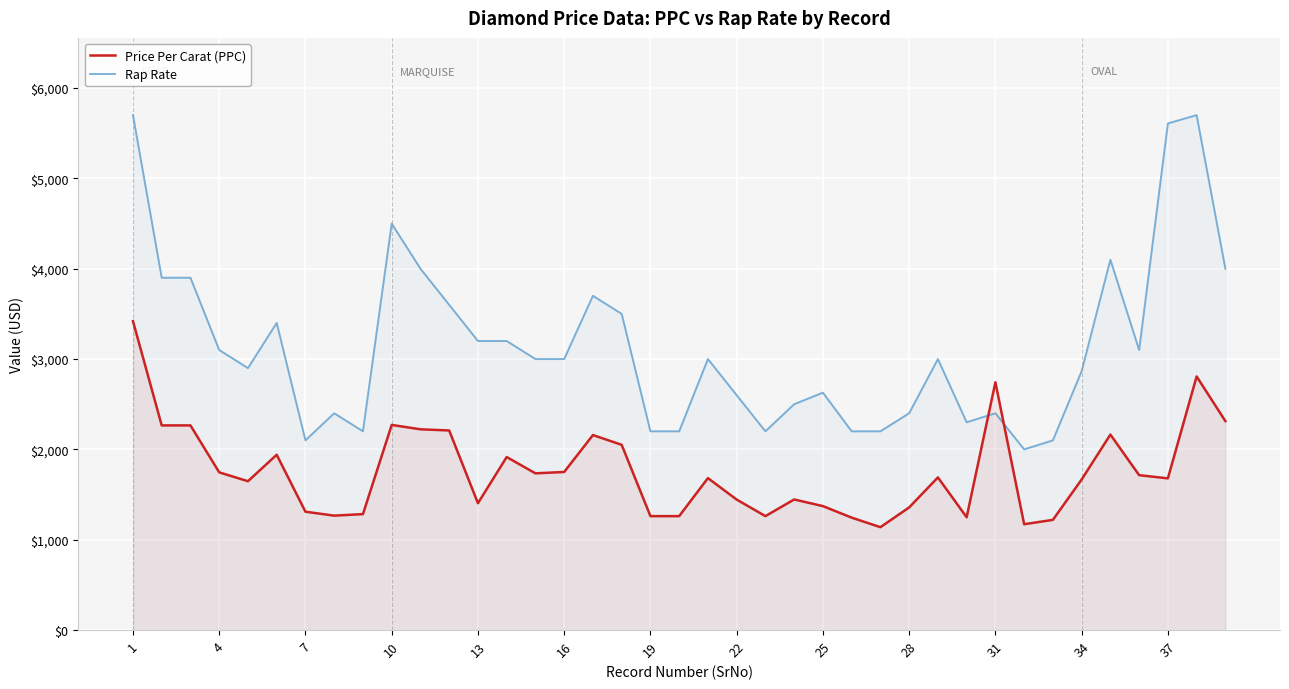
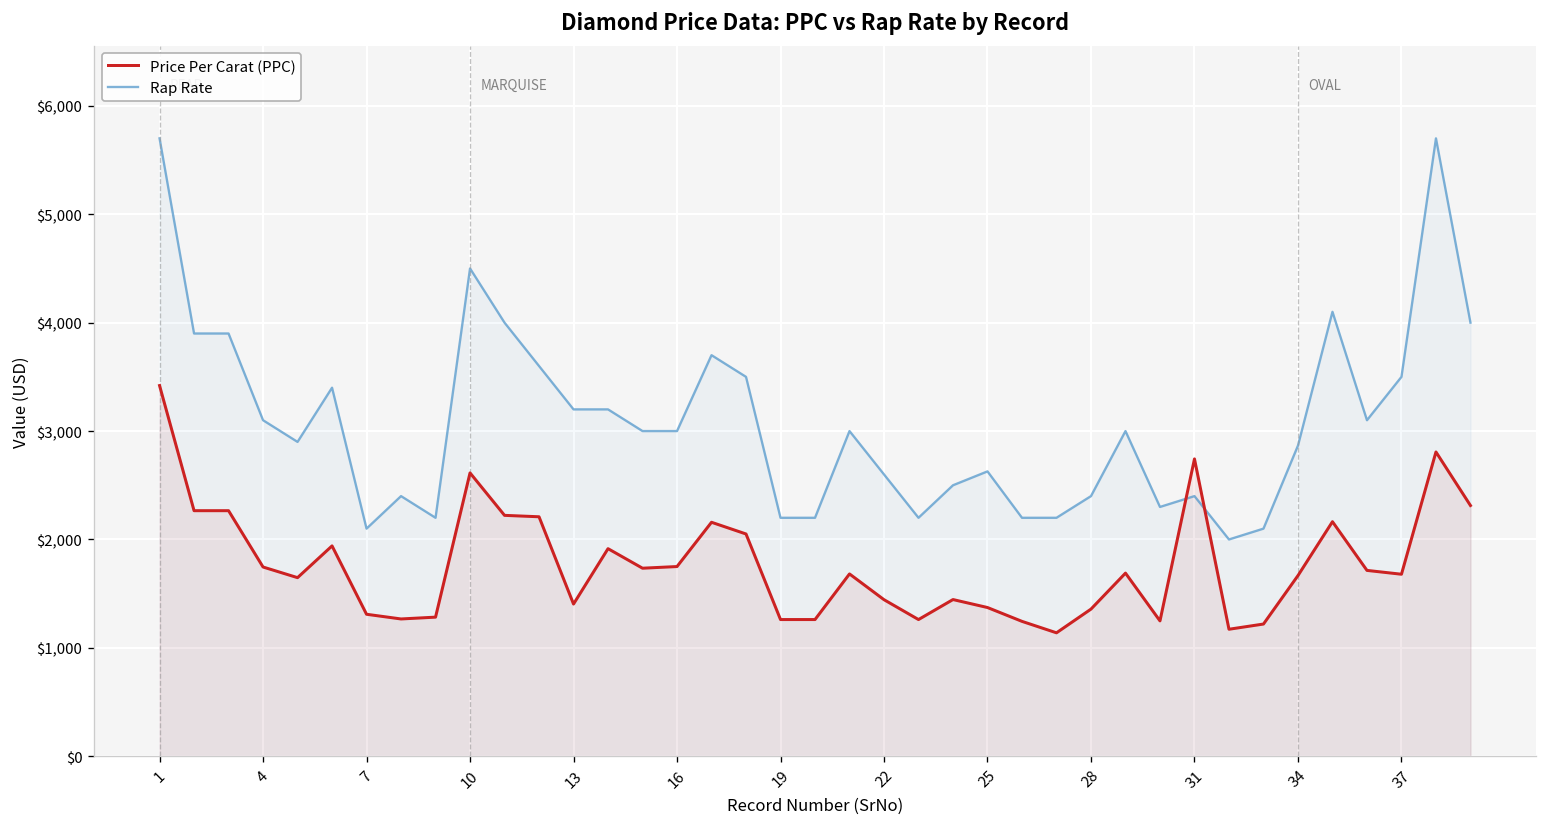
  {
    "Price Per Carat (PPC)": {
      "1": "$3,400",
      "4": "$1,700",
      "7": "$1,300",
-     "10": "$2,300",
+     "10": "$2,600",
      "13": "$1,400",
      "16": "$1,800",
      "19": "$1,300",
      "22": "$1,400",
      "25": "$1,400",
      "28": "$1,400",
      "31": "$2,700",
      "34": "$1,700",
      "37": "$1,700"
    },
    "Rap Rate": {
      "1": "$5,700",
      "4": "$3,100",
      "7": "$2,100",
      "10": "$4,500",
      "13": "$3,200",
      "16": "$3,000",
      "19": "$2,200",
      "22": "$2,600",
      "25": "$2,600",
      "28": "$2,400",
      "31": "$2,400",
      "34": "$2,900",
-     "37": "$5,600"
+     "37": "$3,500"
    }
  }
